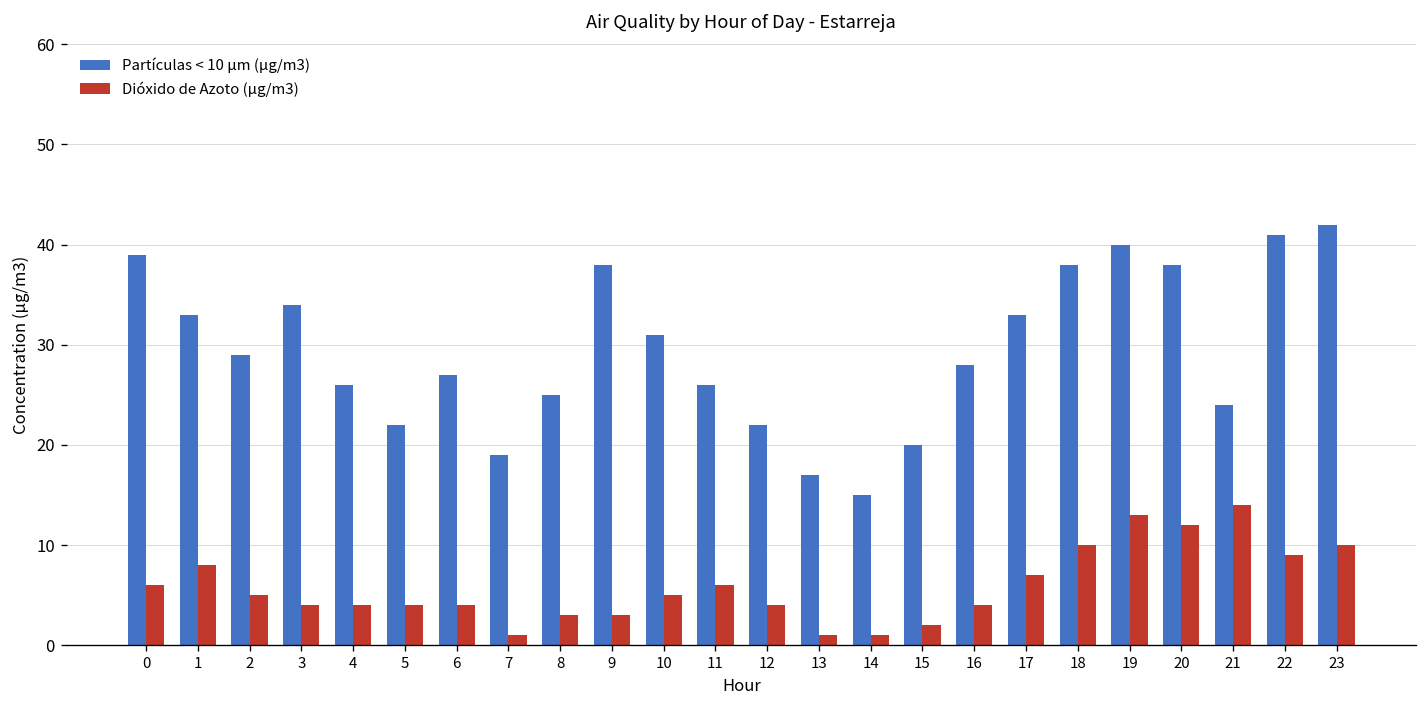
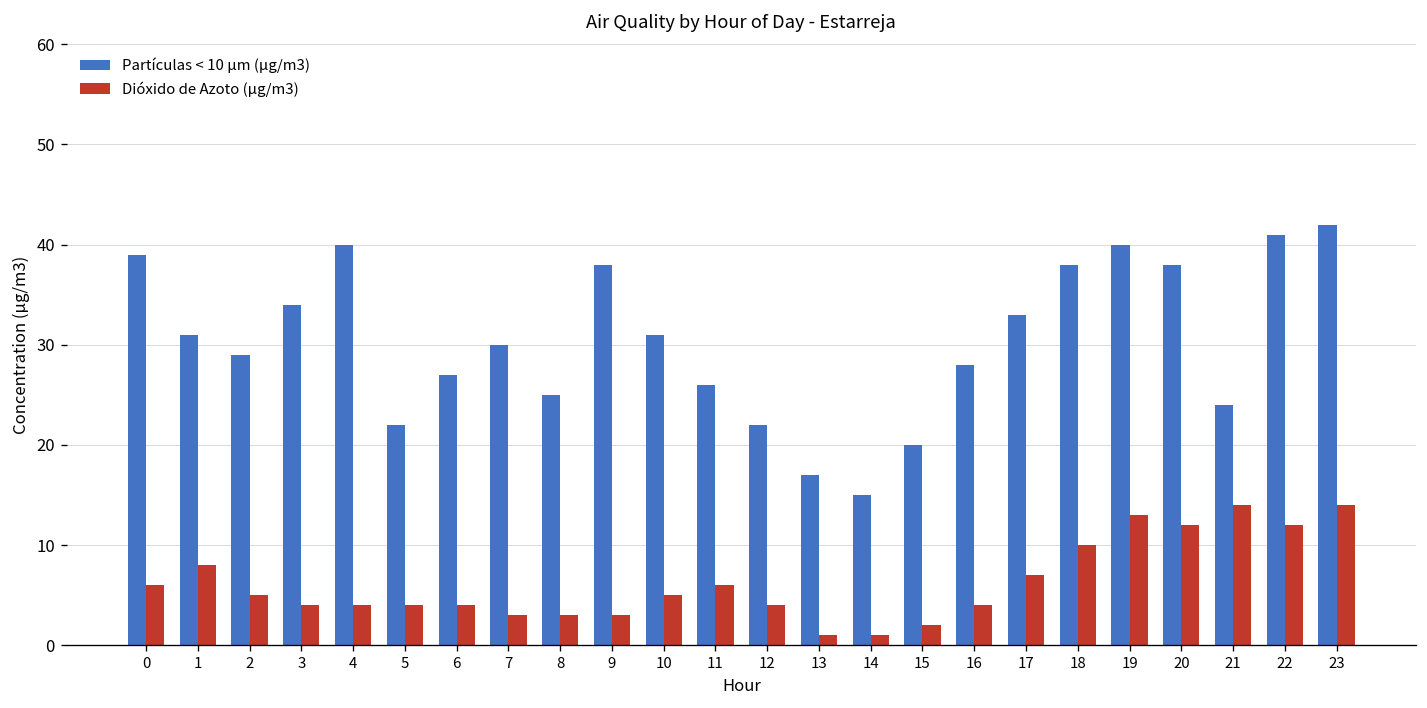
  {
    "Partículas < 10 µm (µg/m3)": {
      "0": 39,
-     "1": 33,
+     "1": 31,
      "2": 29,
      "3": 34,
-     "4": 26,
+     "4": 40,
      "5": 22,
      "6": 27,
-     "7": 19,
+     "7": 30,
      "8": 25,
      "9": 38,
      "10": 31,
      "11": 26,
      "12": 22,
      "13": 17,
      "14": 15,
      "15": 20,
      "16": 28,
      "17": 33,
      "18": 38,
      "19": 40,
      "20": 38,
      "21": 24,
      "22": 41,
      "23": 42
    },
    "Dióxido de Azoto (µg/m3)": {
      "0": 6,
      "1": 8,
      "2": 5,
      "3": 4,
      "4": 4,
      "5": 4,
      "6": 4,
-     "7": 1,
+     "7": 3,
      "8": 3,
      "9": 3,
      "10": 5,
      "11": 6,
      "12": 4,
      "13": 1,
      "14": 1,
      "15": 2,
      "16": 4,
      "17": 7,
      "18": 10,
      "19": 13,
      "20": 12,
      "21": 14,
-     "22": 9,
-     "23": 10
+     "22": 12,
+     "23": 14
    }
  }
